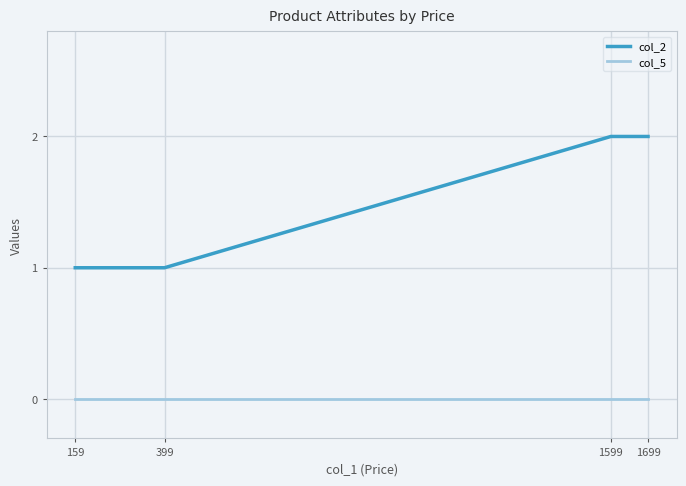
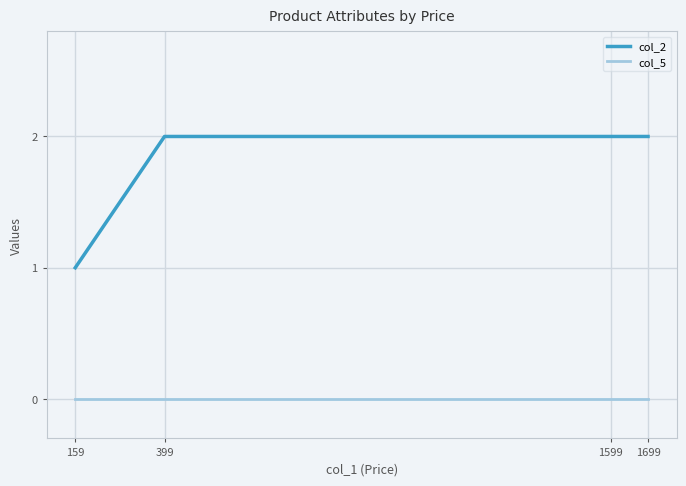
  {
    "col_2": {
      "159": 1,
-     "399": 1,
+     "399": 2,
      "1599": 2,
      "1699": 2
    },
    "col_5": {
      "159": 0,
      "399": 0,
      "1599": 0,
      "1699": 0
    }
  }
